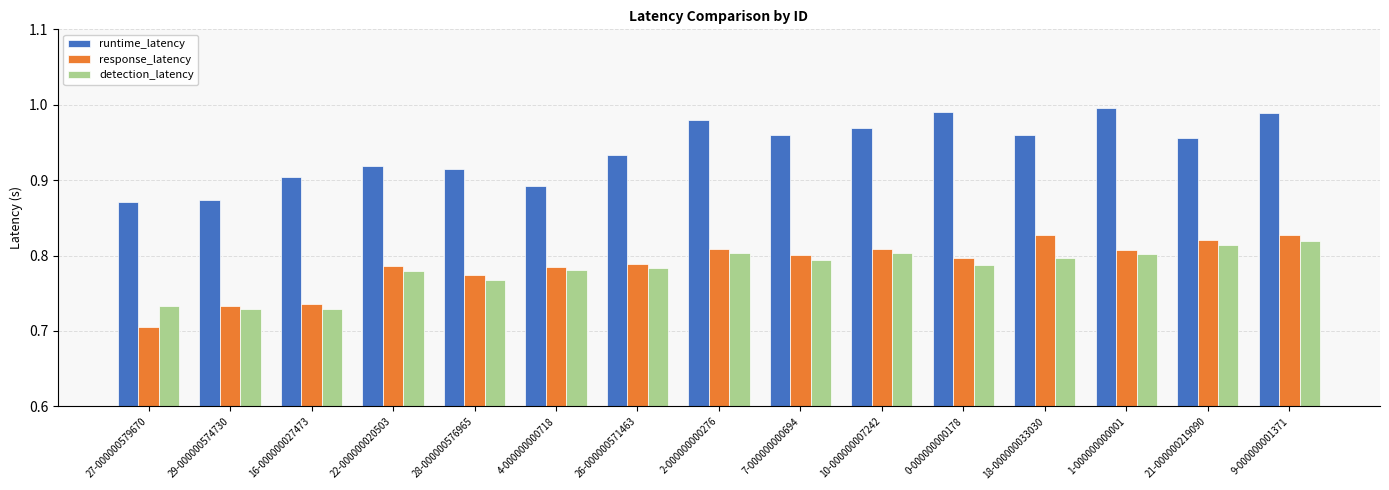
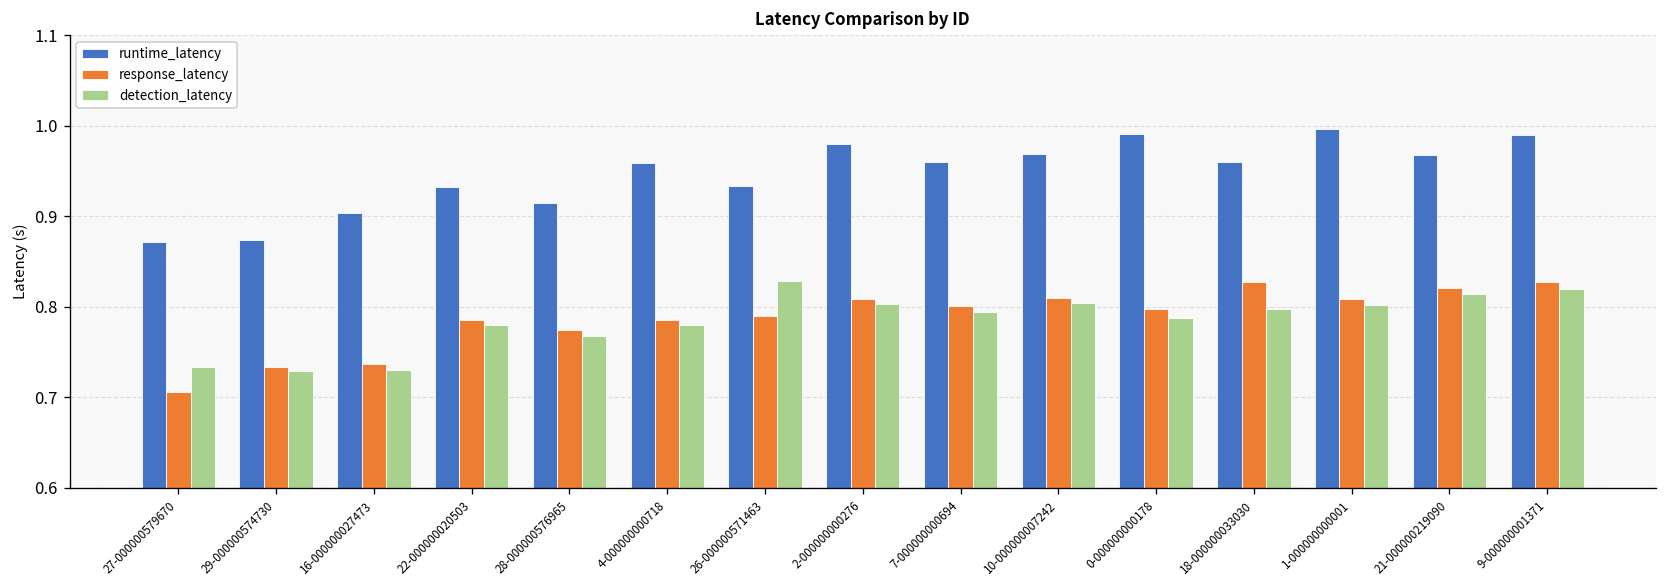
  {
    "runtime_latency": {
      "27-000000579670": 0.87,
      "29-000000574730": 0.87,
      "16-000000027473": 0.90,
-     "22-000000020503": 0.92,
+     "22-000000020503": 0.93,
      "28-000000576965": 0.91,
-     "4-000000000718": 0.89,
+     "4-000000000718": 0.96,
      "26-000000571463": 0.93,
      "2-000000000276": 0.98,
      "7-000000000694": 0.96,
      "10-000000007242": 0.97,
      "0-000000000178": 0.99,
      "18-000000033030": 0.96,
      "1-000000000001": 1.00,
-     "21-000000219090": 0.96,
+     "21-000000219090": 0.97,
      "9-000000001371": 0.99
    },
    "response_latency": {
      "27-000000579670": 0.71,
      "29-000000574730": 0.73,
      "16-000000027473": 0.74,
      "22-000000020503": 0.79,
      "28-000000576965": 0.77,
      "4-000000000718": 0.79,
      "26-000000571463": 0.79,
      "2-000000000276": 0.81,
      "7-000000000694": 0.80,
      "10-000000007242": 0.81,
      "0-000000000178": 0.80,
      "18-000000033030": 0.83,
      "1-000000000001": 0.81,
      "21-000000219090": 0.82,
      "9-000000001371": 0.83
    },
    "detection_latency": {
      "27-000000579670": 0.73,
      "29-000000574730": 0.73,
      "16-000000027473": 0.73,
      "22-000000020503": 0.78,
      "28-000000576965": 0.77,
      "4-000000000718": 0.78,
-     "26-000000571463": 0.78,
+     "26-000000571463": 0.83,
      "2-000000000276": 0.80,
      "7-000000000694": 0.79,
      "10-000000007242": 0.80,
      "0-000000000178": 0.79,
      "18-000000033030": 0.80,
      "1-000000000001": 0.80,
      "21-000000219090": 0.81,
      "9-000000001371": 0.82
    }
  }
